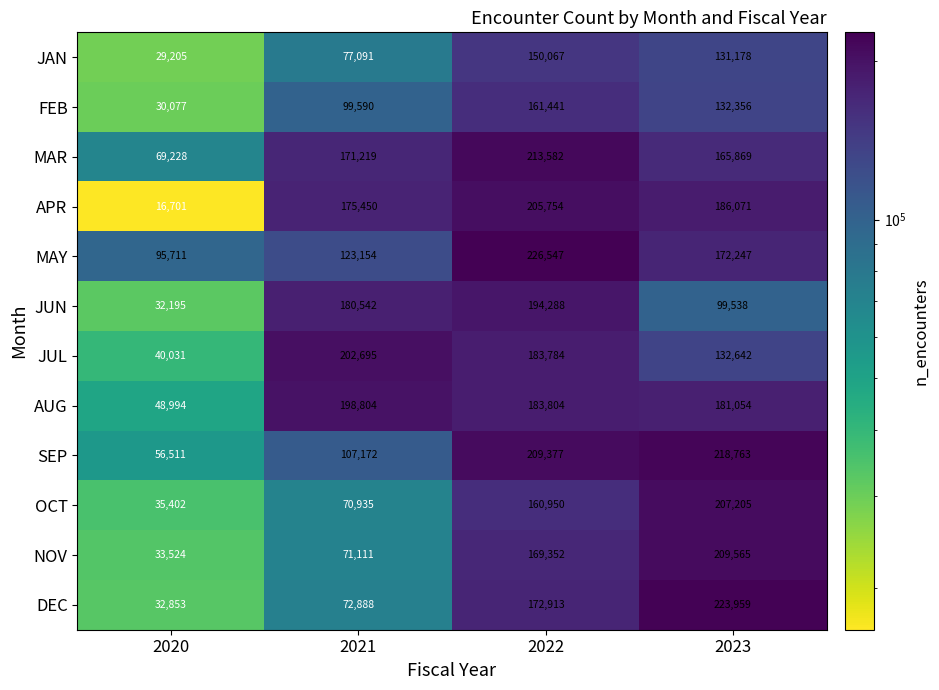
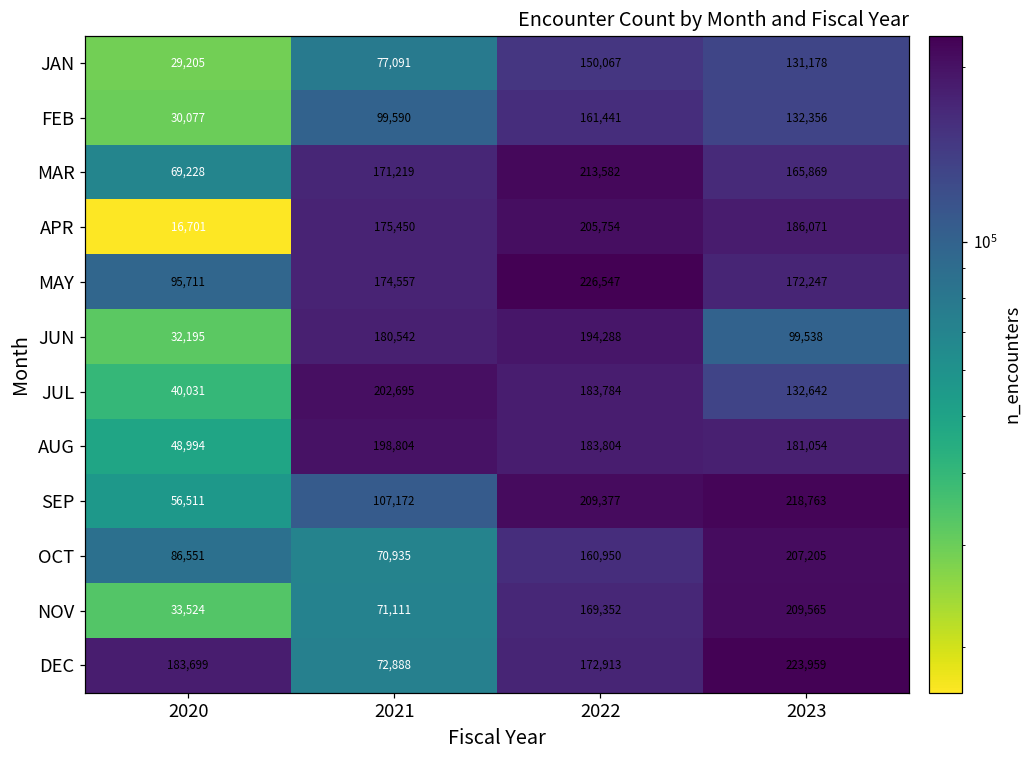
  {
    "JAN": {
      "2020": "29,205",
      "2021": "77,091",
      "2022": "150,067",
      "2023": "131,178"
    },
    "FEB": {
      "2020": "30,077",
      "2021": "99,590",
      "2022": "161,441",
      "2023": "132,356"
    },
    "MAR": {
      "2020": "69,228",
      "2021": "171,219",
      "2022": "213,582",
      "2023": "165,869"
    },
    "APR": {
      "2020": "16,701",
      "2021": "175,450",
      "2022": "205,754",
      "2023": "186,071"
    },
    "MAY": {
      "2020": "95,711",
-     "2021": "123,154",
+     "2021": "174,557",
      "2022": "226,547",
      "2023": "172,247"
    },
    "JUN": {
      "2020": "32,195",
      "2021": "180,542",
      "2022": "194,288",
      "2023": "99,538"
    },
    "JUL": {
      "2020": "40,031",
      "2021": "202,695",
      "2022": "183,784",
      "2023": "132,642"
    },
    "AUG": {
      "2020": "48,994",
      "2021": "198,804",
      "2022": "183,804",
      "2023": "181,054"
    },
    "SEP": {
      "2020": "56,511",
      "2021": "107,172",
      "2022": "209,377",
      "2023": "218,763"
    },
    "OCT": {
-     "2020": "35,402",
+     "2020": "86,551",
      "2021": "70,935",
      "2022": "160,950",
      "2023": "207,205"
    },
    "NOV": {
      "2020": "33,524",
      "2021": "71,111",
      "2022": "169,352",
      "2023": "209,565"
    },
    "DEC": {
-     "2020": "32,853",
+     "2020": "183,699",
      "2021": "72,888",
      "2022": "172,913",
      "2023": "223,959"
    }
  }
